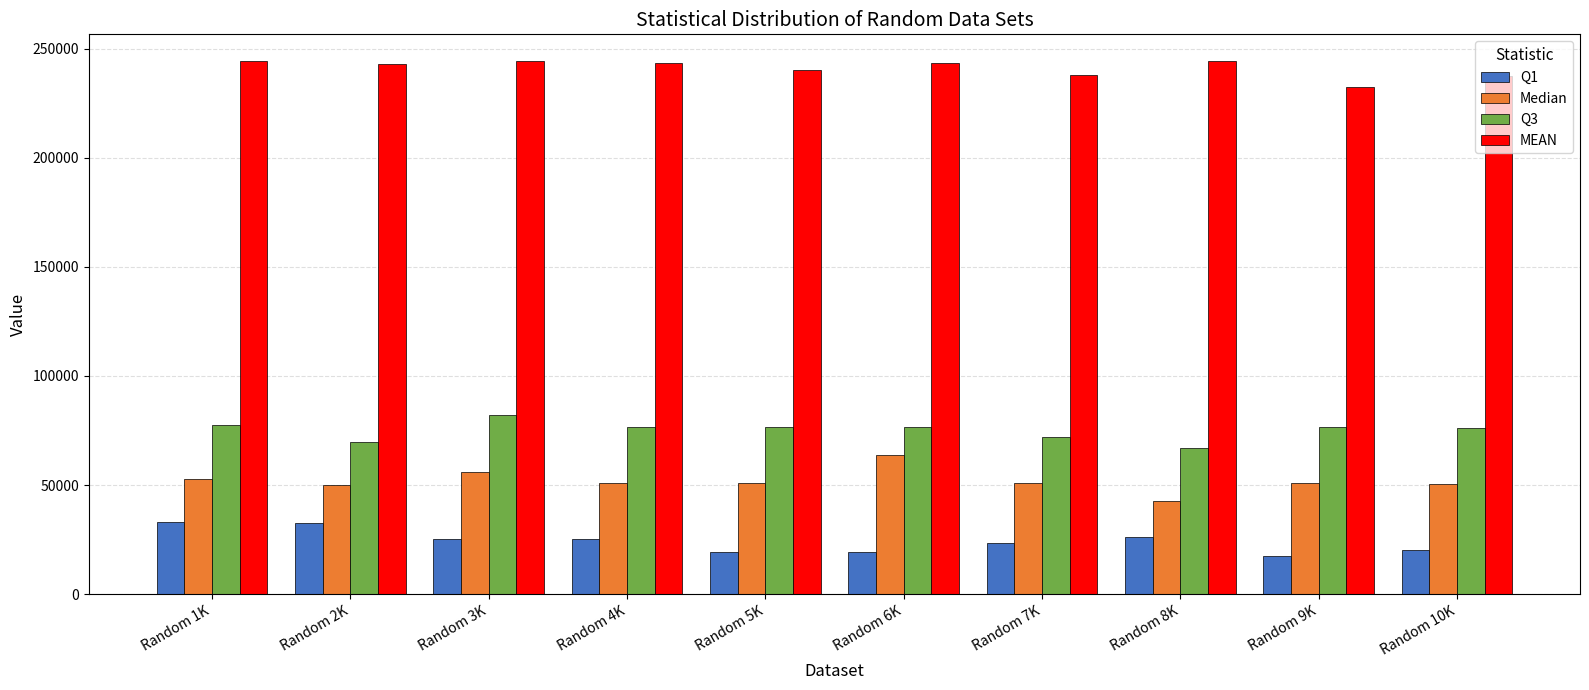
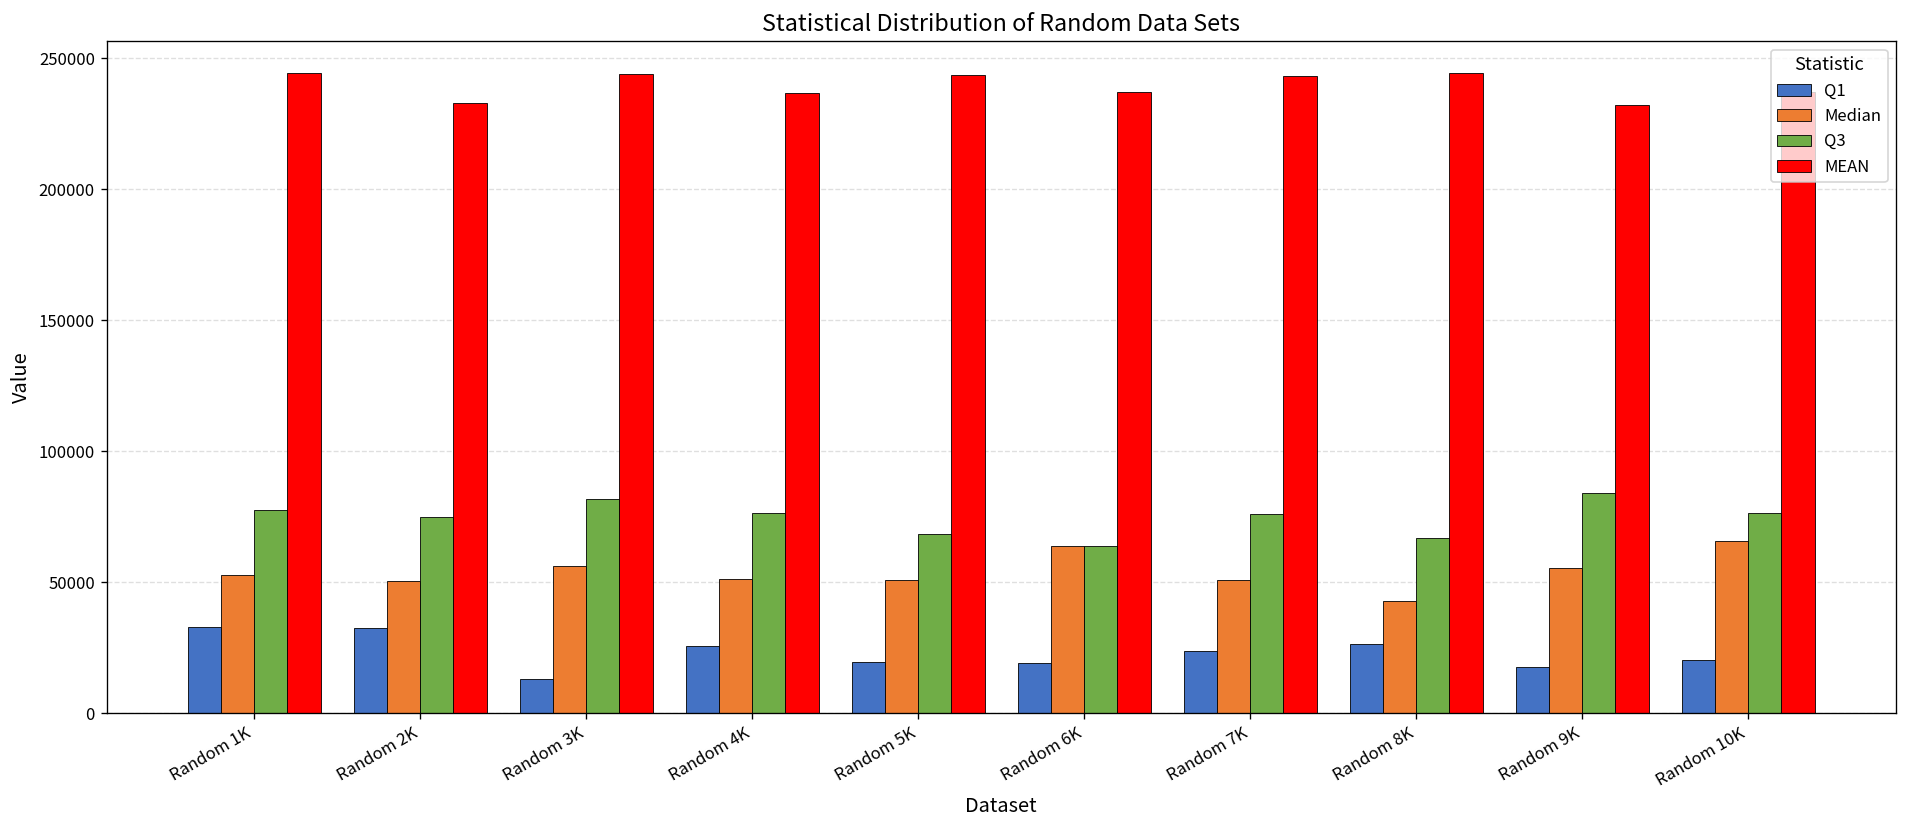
  {
    "Q1": {
      "Random 1K": 33000,
      "Random 2K": 33000,
-     "Random 3K": 25000,
+     "Random 3K": 13000,
      "Random 4K": 25000,
      "Random 5K": 19000,
      "Random 6K": 19000,
      "Random 7K": 24000,
      "Random 8K": 26000,
      "Random 9K": 18000,
      "Random 10K": 20000
    },
    "Median": {
      "Random 1K": 53000,
      "Random 2K": 50000,
      "Random 3K": 56000,
      "Random 4K": 51000,
      "Random 5K": 51000,
      "Random 6K": 64000,
      "Random 7K": 51000,
      "Random 8K": 43000,
-     "Random 9K": 51000,
-     "Random 10K": 50000
+     "Random 9K": 55000,
+     "Random 10K": 66000
    },
    "Q3": {
      "Random 1K": 77000,
-     "Random 2K": 70000,
+     "Random 2K": 75000,
      "Random 3K": 82000,
      "Random 4K": 77000,
-     "Random 5K": 77000,
-     "Random 6K": 76000,
-     "Random 7K": 72000,
+     "Random 5K": 68000,
+     "Random 6K": 64000,
+     "Random 7K": 76000,
      "Random 8K": 67000,
-     "Random 9K": 77000,
+     "Random 9K": 84000,
      "Random 10K": 76000
    },
    "MEAN": {
      "Random 1K": 244000,
-     "Random 2K": 243000,
+     "Random 2K": 233000,
      "Random 3K": 244000,
-     "Random 4K": 243000,
-     "Random 5K": 240000,
-     "Random 6K": 243000,
-     "Random 7K": 238000,
+     "Random 4K": 237000,
+     "Random 5K": 244000,
+     "Random 6K": 237000,
+     "Random 7K": 243000,
      "Random 8K": 244000,
      "Random 9K": 232000
    }
  }
